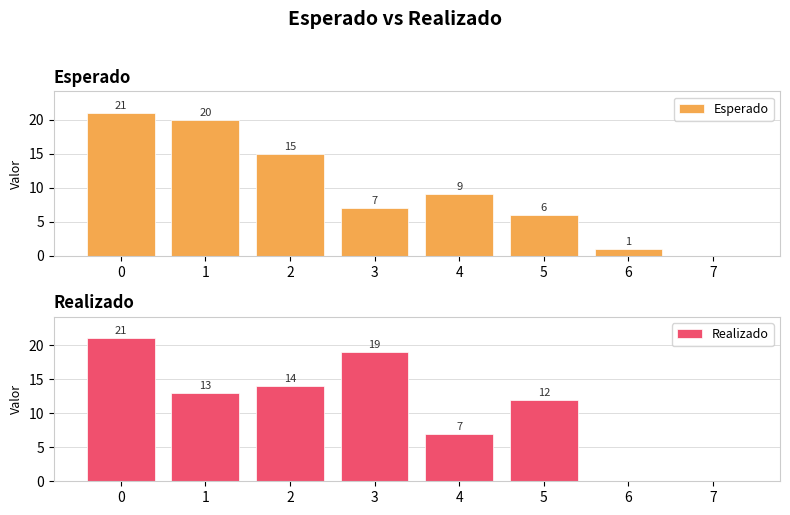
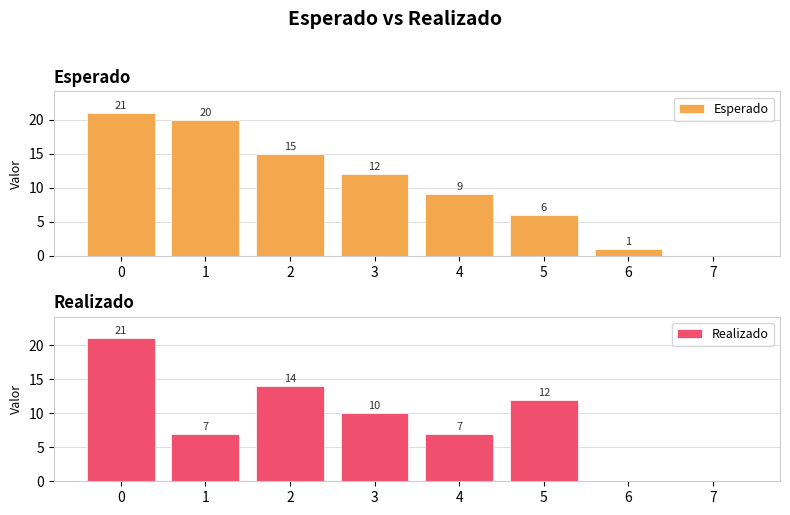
  {
    "Esperado": {
      "0": 21,
      "1": 20,
      "2": 15,
-     "3": 7,
+     "3": 12,
      "4": 9,
      "5": 6,
      "6": 1
    },
    "Realizado": {
      "0": 21,
-     "1": 13,
+     "1": 7,
      "2": 14,
-     "3": 19,
+     "3": 10,
      "4": 7,
      "5": 12
    }
  }
